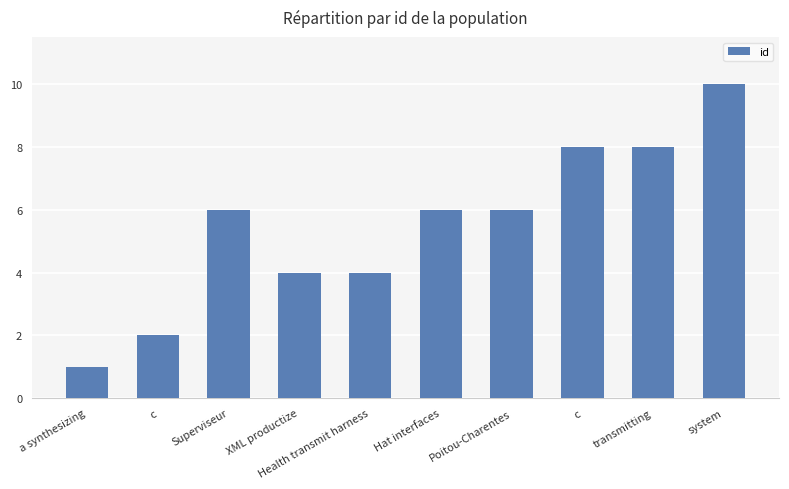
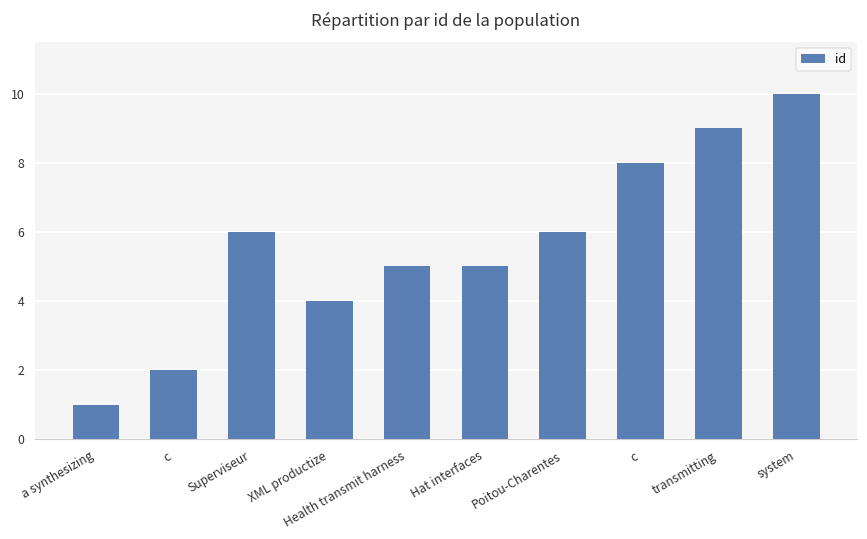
  {
    "a synthesizing": 1,
    "Superviseur": 6,
    "XML productize": 4,
-   "Health transmit harness": 4,
-   "Hat interfaces": 6,
+   "Health transmit harness": 5,
+   "Hat interfaces": 5,
    "Poitou-Charentes": 6,
-   "transmitting": 8,
+   "transmitting": 9,
    "system": 10
  }
